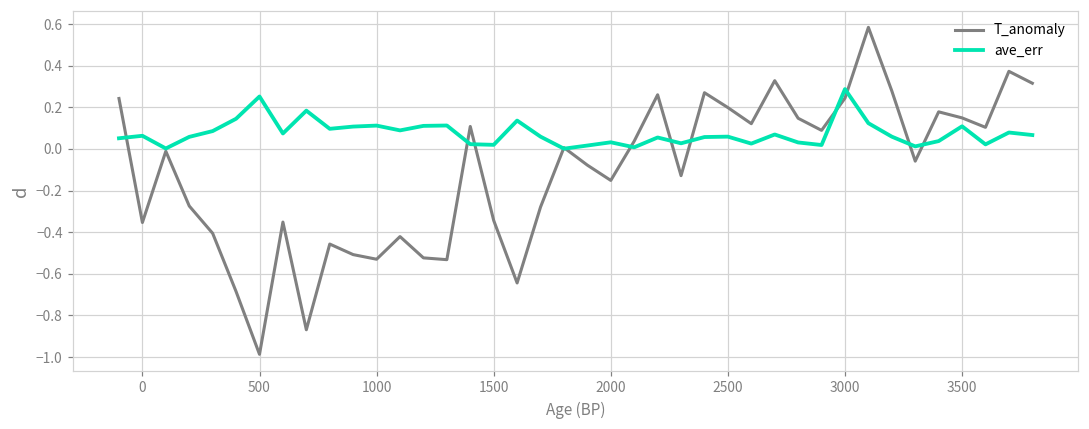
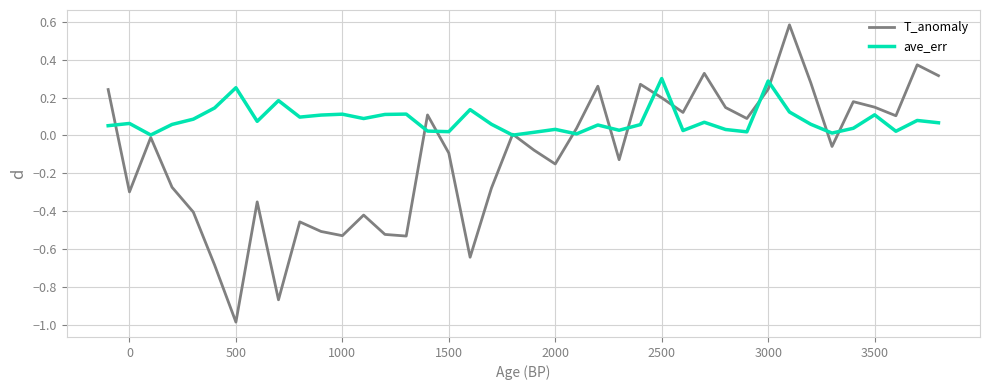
  {
    "T_anomaly": {
-     "0": -0.35,
+     "0": -0.30,
      "500": -0.99,
      "1000": -0.53,
-     "1500": -0.34,
+     "1500": -0.09,
      "2000": -0.15,
      "2500": 0.20,
      "3000": 0.24,
      "3500": 0.15
    },
    "ave_err": {
      "0": 0.06,
      "500": 0.25,
      "1000": 0.11,
      "1500": 0.02,
      "2000": 0.03,
-     "2500": 0.06,
+     "2500": 0.30,
      "3000": 0.29,
      "3500": 0.11
    }
  }
